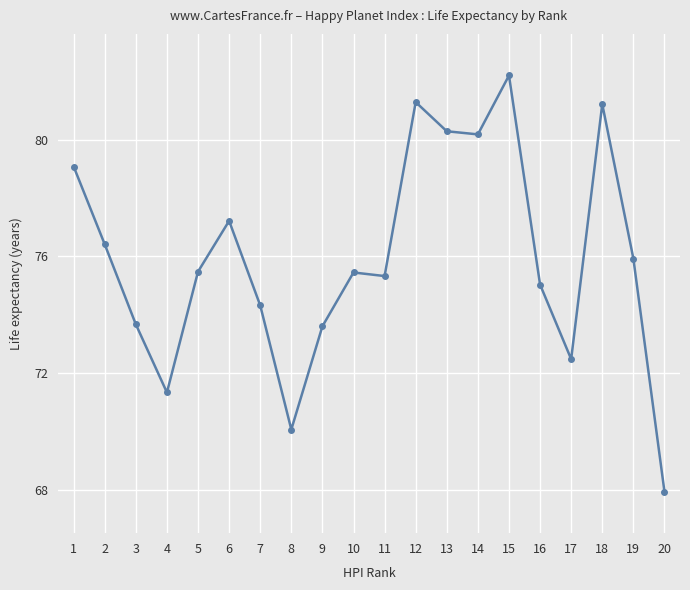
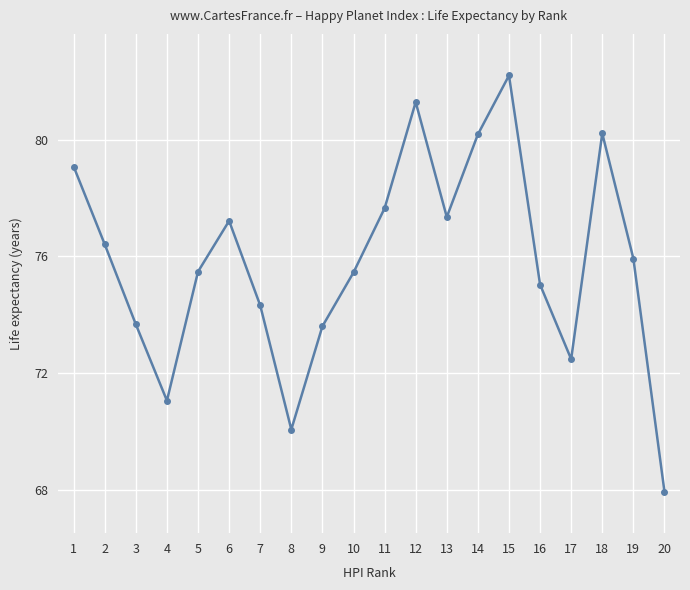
  {
    "1": 79.1,
    "2": 76.4,
    "3": 73.7,
-   "4": 71.3,
+   "4": 71.1,
    "5": 75.5,
    "6": 77.2,
    "7": 74.3,
    "8": 70.1,
    "9": 73.6,
    "10": 75.4,
-   "11": 75.3,
+   "11": 77.6,
    "12": 81.3,
-   "13": 80.3,
+   "13": 77.3,
    "14": 80.2,
    "15": 82.2,
    "16": 75.0,
    "17": 72.5,
-   "18": 81.2,
+   "18": 80.2,
    "19": 75.9,
    "20": 67.9
  }
